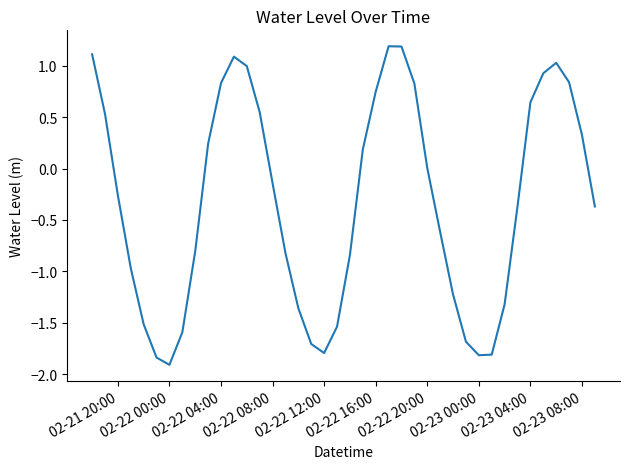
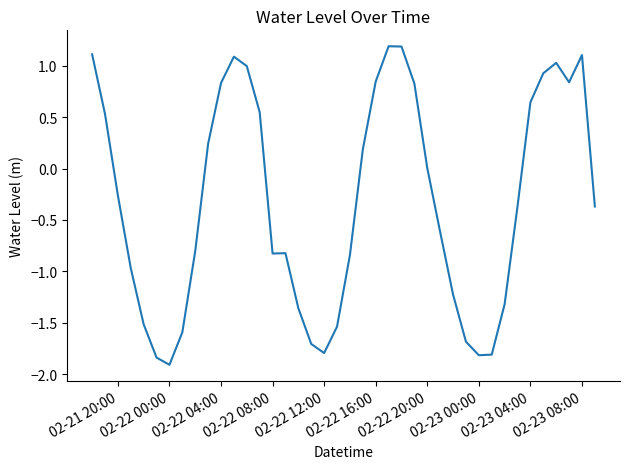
  {
    "02-21 20:00": -0.26,
    "02-22 00:00": -1.91,
    "02-22 04:00": 0.83,
-   "02-22 08:00": -0.14,
+   "02-22 08:00": -0.83,
    "02-22 12:00": -1.79,
-   "02-22 16:00": 0.75,
+   "02-22 16:00": 0.85,
    "02-22 20:00": 0.00,
    "02-23 00:00": -1.82,
    "02-23 04:00": 0.64,
-   "02-23 08:00": 0.33
+   "02-23 08:00": 1.10
  }
